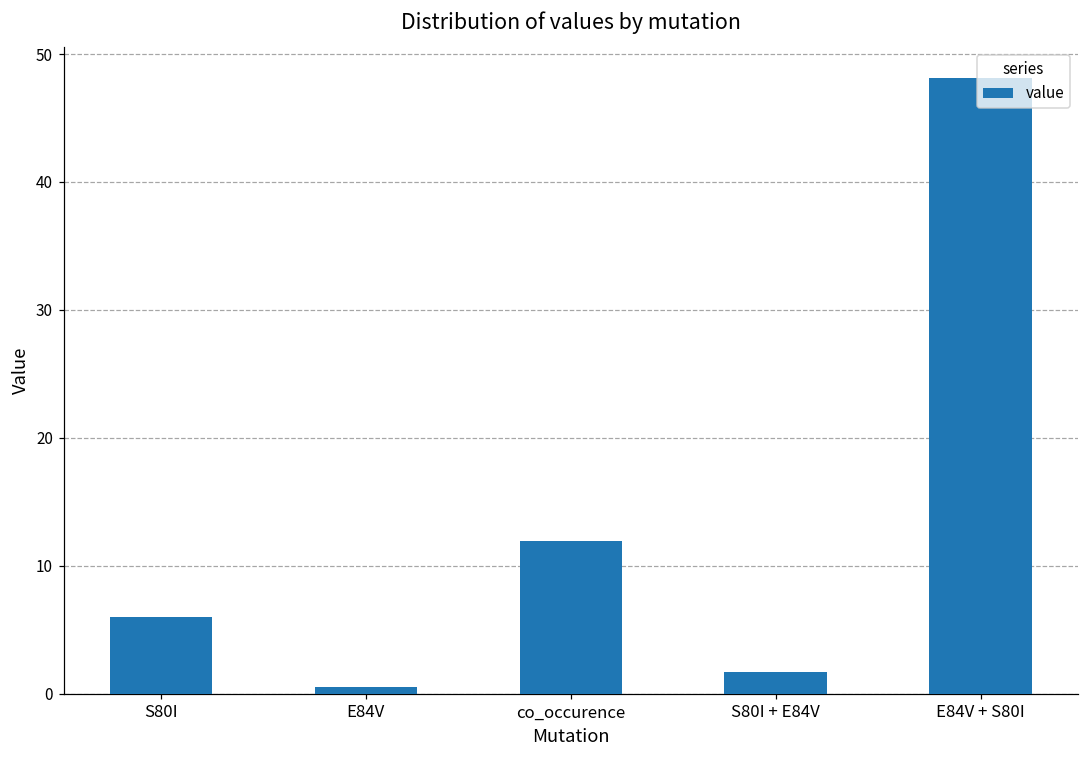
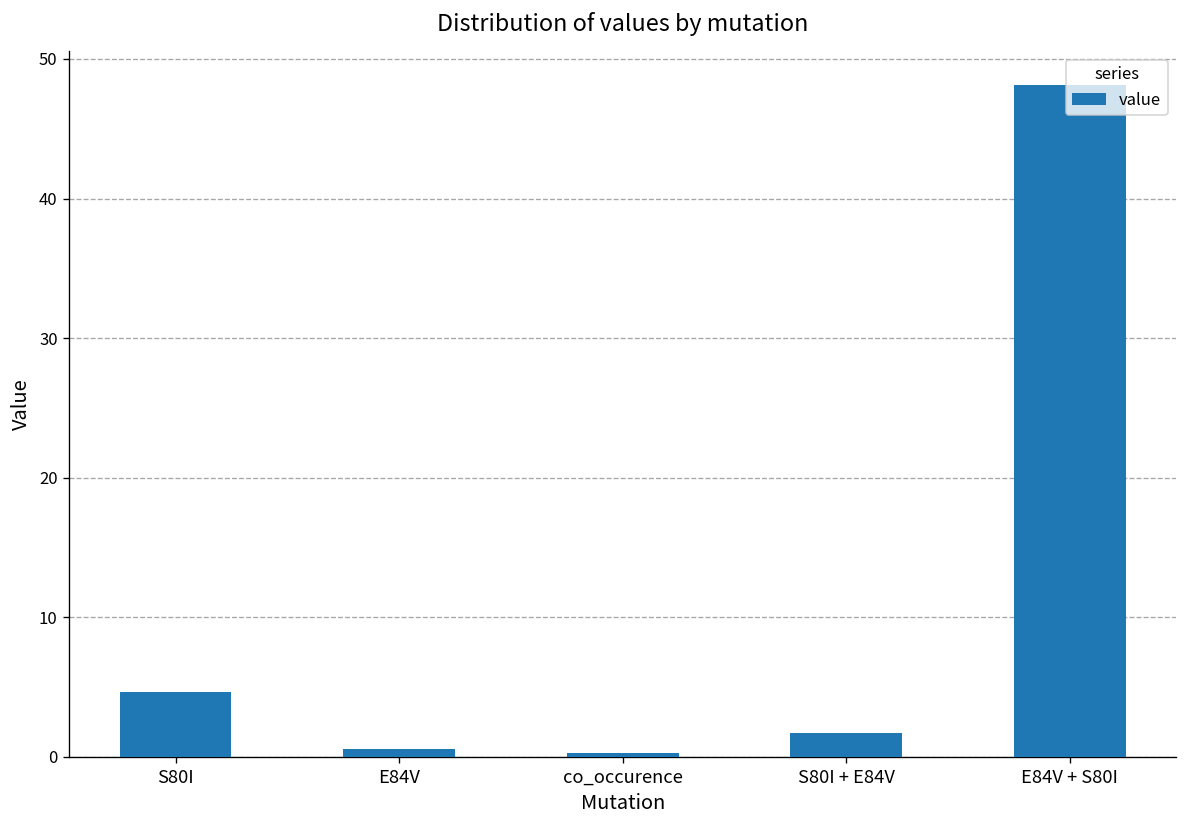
  {
-   "S80I": 6.0,
+   "S80I": 4.6,
    "E84V": 0.5,
-   "co_occurence": 11.9,
+   "co_occurence": 0.3,
    "S80I + E84V": 1.7
  }
